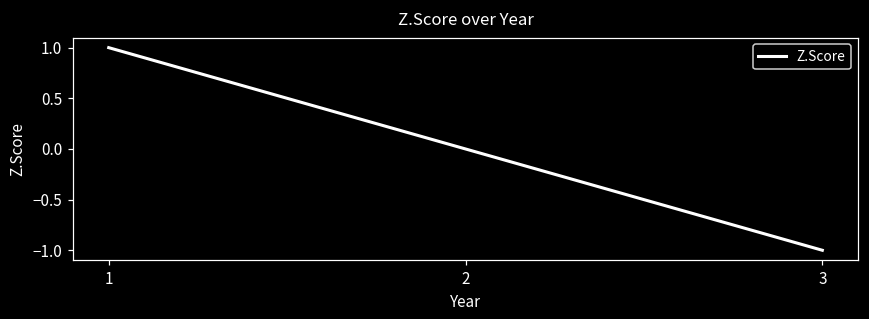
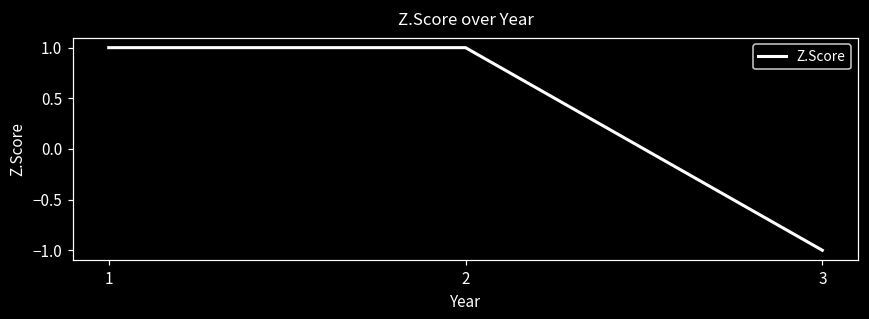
  {
    "1": 1,
-   "2": 0,
+   "2": 1,
    "3": -1
  }
